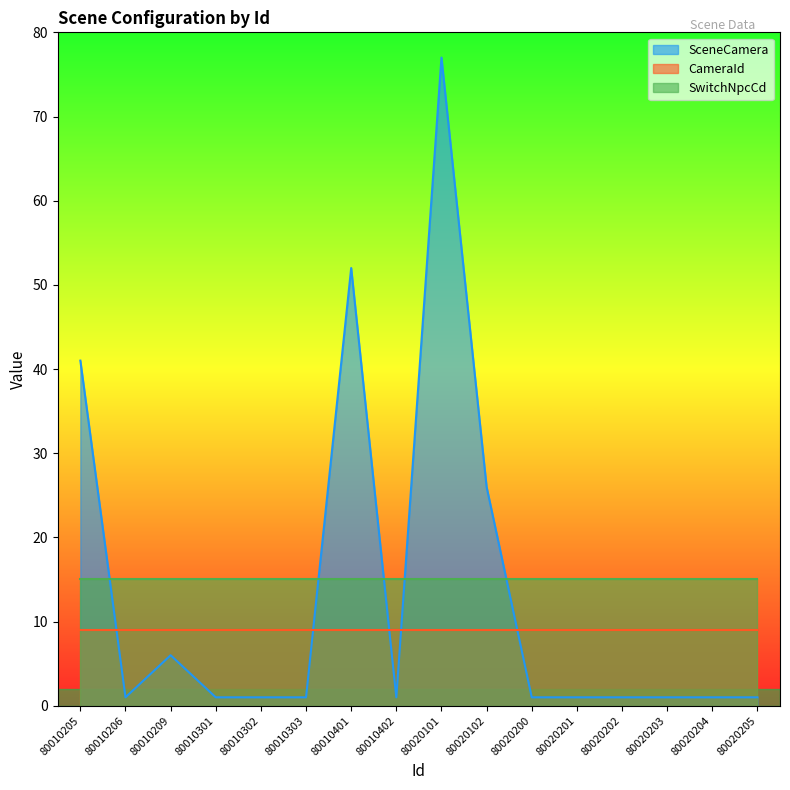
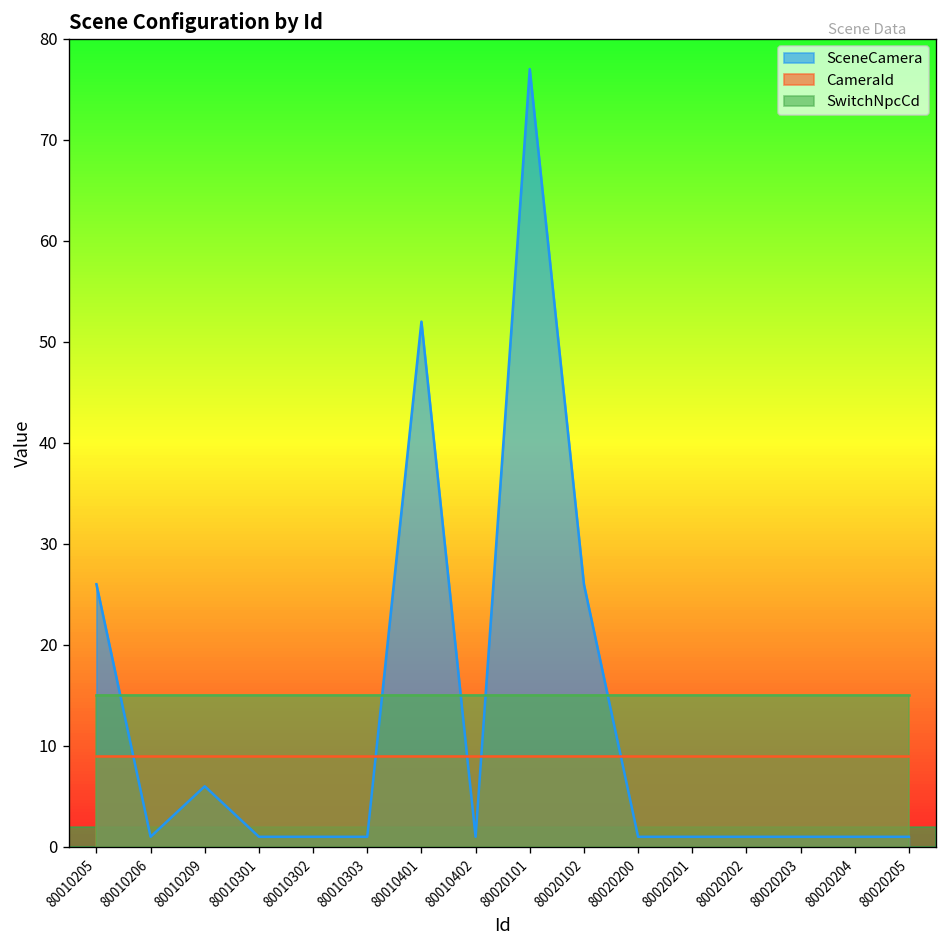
  {
    "SceneCamera": {
-     "80010205": 41,
+     "80010205": 26,
      "80010209": 6,
      "80010401": 52,
      "80020101": 77,
      "80020102": 26
    },
    "CameraId": {
      "80010205": 9,
      "80010206": 9,
      "80010209": 9,
      "80010301": 9,
      "80010302": 9,
      "80010303": 9,
      "80010401": 9,
      "80010402": 9,
      "80020101": 9,
      "80020102": 9,
      "80020200": 9,
      "80020201": 9,
      "80020202": 9,
      "80020203": 9,
      "80020204": 9,
      "80020205": 9
    },
    "SwitchNpcCd": {
      "80010205": 15,
      "80010206": 15,
      "80010209": 15,
      "80010301": 15,
      "80010302": 15,
      "80010303": 15,
      "80010401": 15,
      "80010402": 15,
      "80020101": 15,
      "80020102": 15,
      "80020200": 15,
      "80020201": 15,
      "80020202": 15,
      "80020203": 15,
      "80020204": 15,
      "80020205": 15
    }
  }
